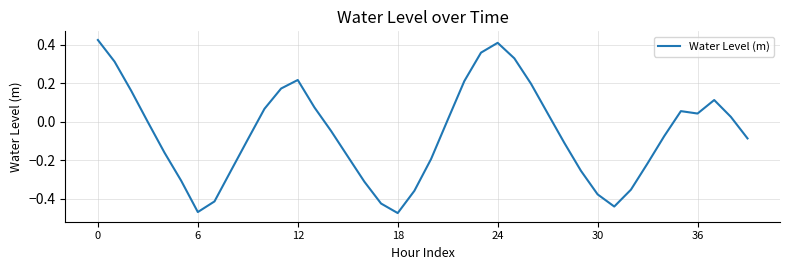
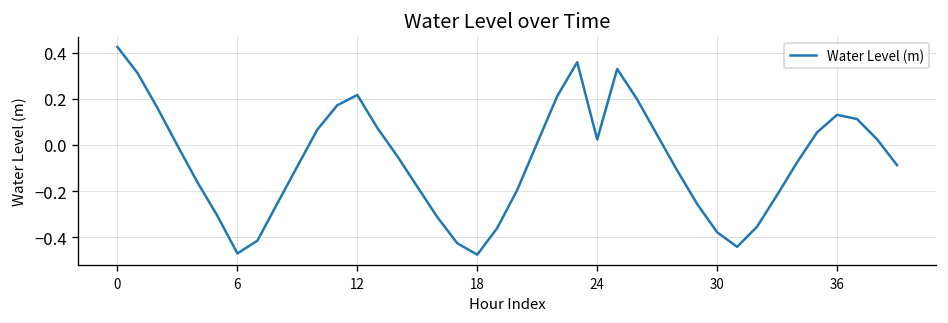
  {
    "0": 0.42,
    "6": -0.47,
    "12": 0.22,
    "18": -0.48,
-   "24": 0.41,
+   "24": 0.02,
    "30": -0.38,
-   "36": 0.04
+   "36": 0.13
  }
